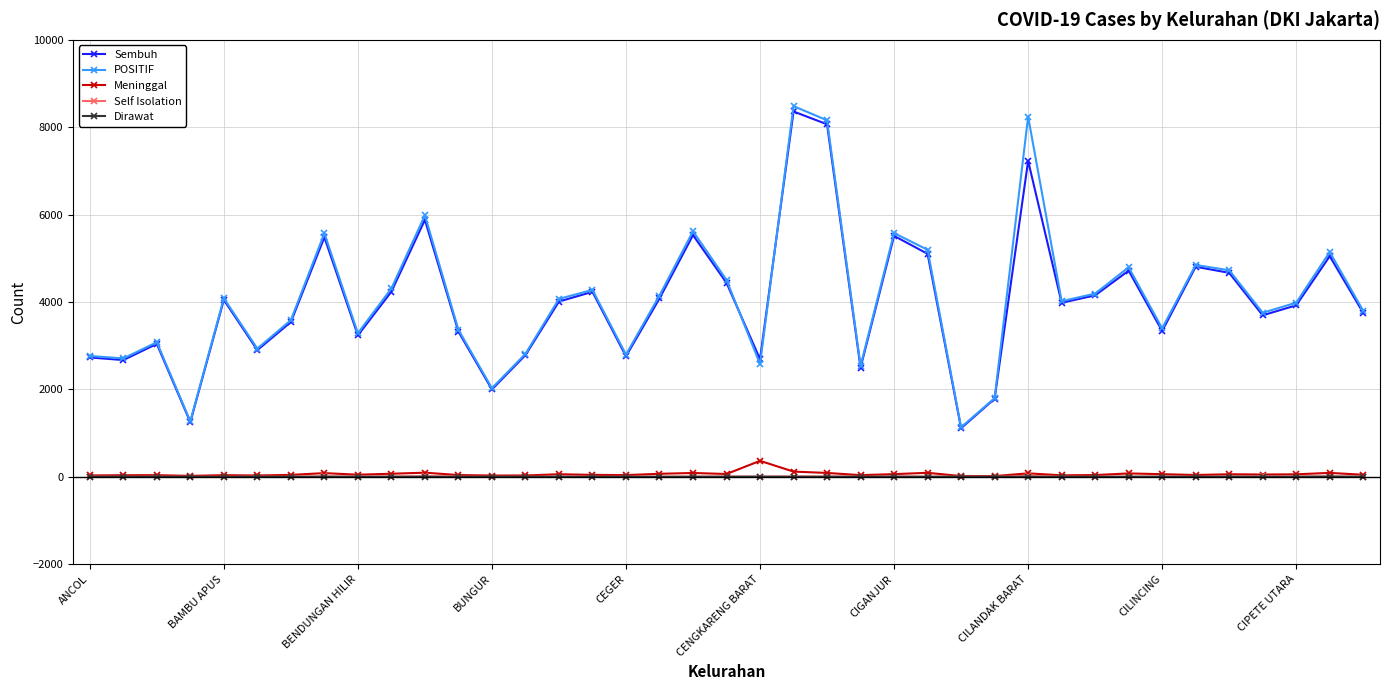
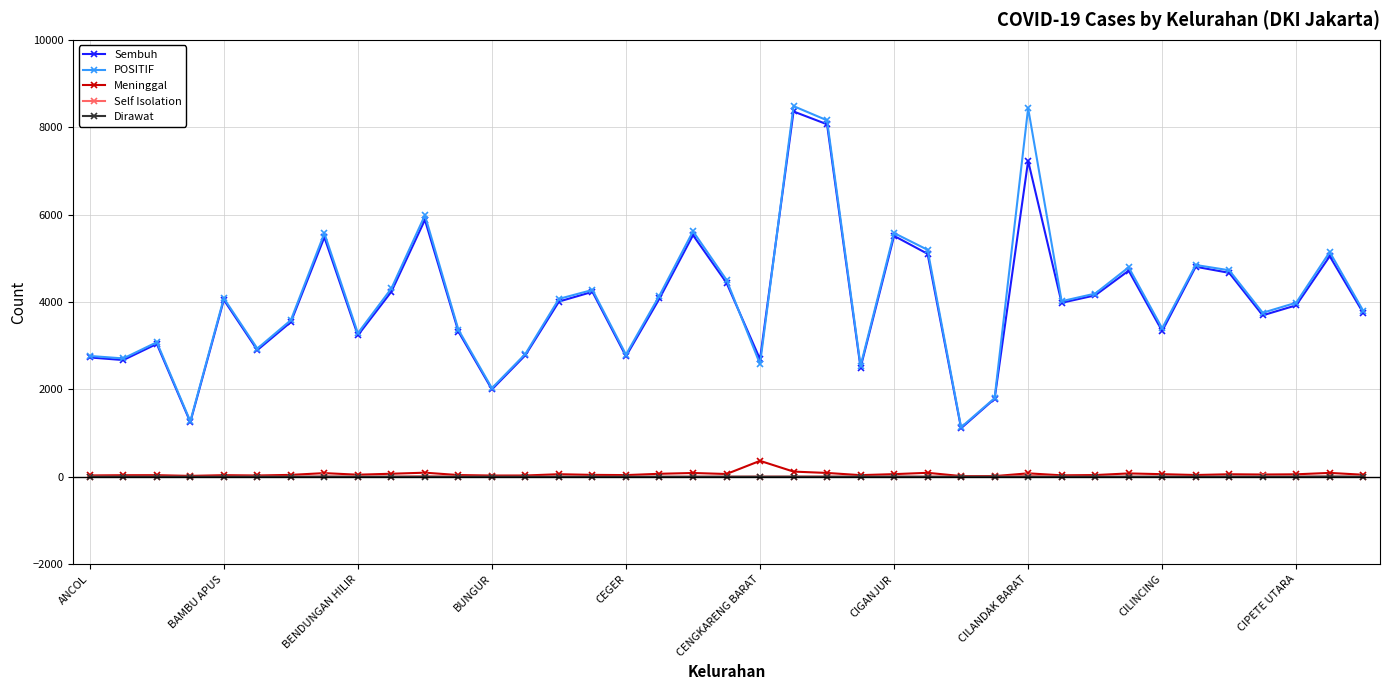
  {
    "Sembuh": {
      "CENGKARENG BARAT": 2700,
      "CIGANJUR": 5500,
      "CILANDAK BARAT": 7200,
      "CILINCING": 3300,
      "CIPETE UTARA": 3900
    },
    "POSITIF": {
      "CENGKARENG BARAT": 2600,
      "CIGANJUR": 5600,
-     "CILANDAK BARAT": 8200,
+     "CILANDAK BARAT": 8400,
      "CILINCING": 3400,
      "CIPETE UTARA": 4000
    },
    "Meninggal": {
      "CENGKARENG BARAT": 400,
      "CILANDAK BARAT": 100
    }
  }
